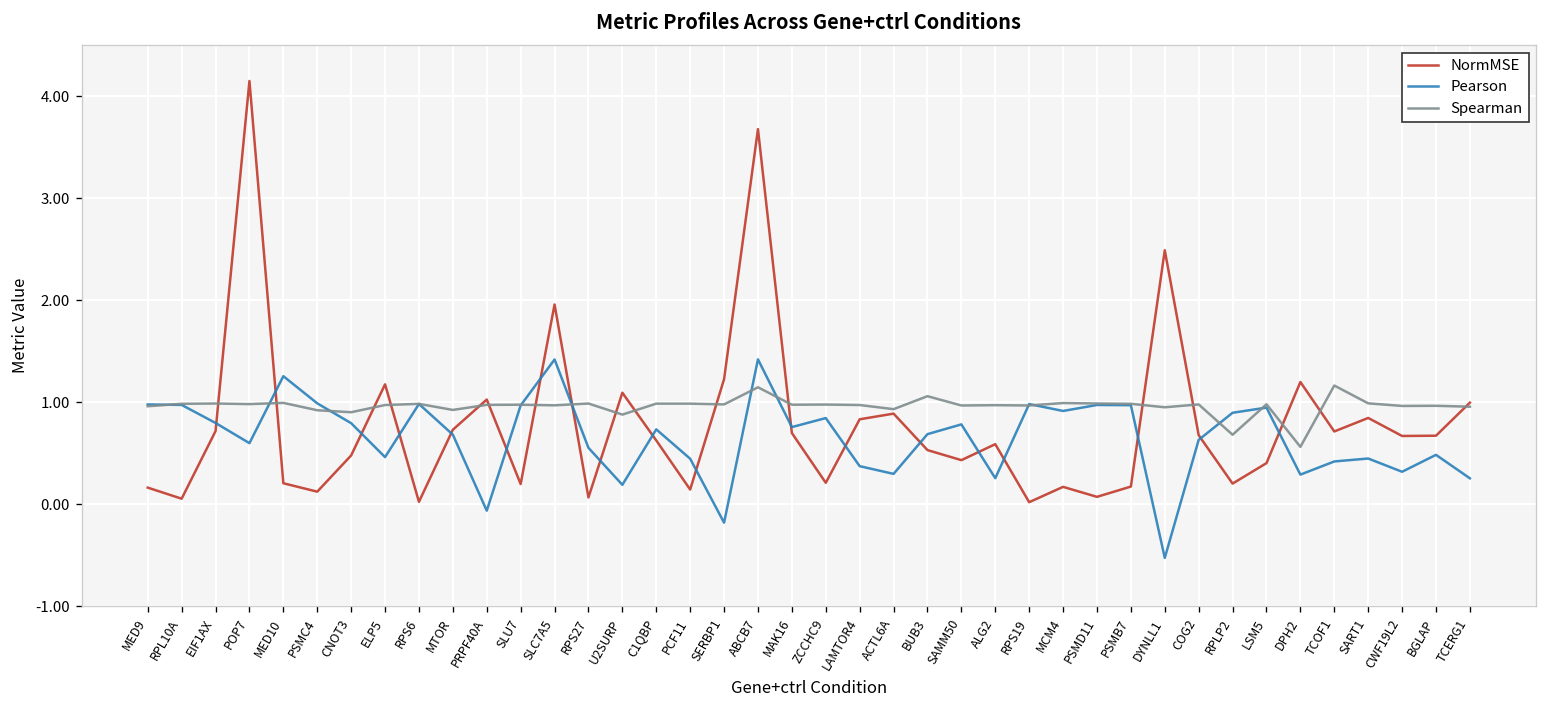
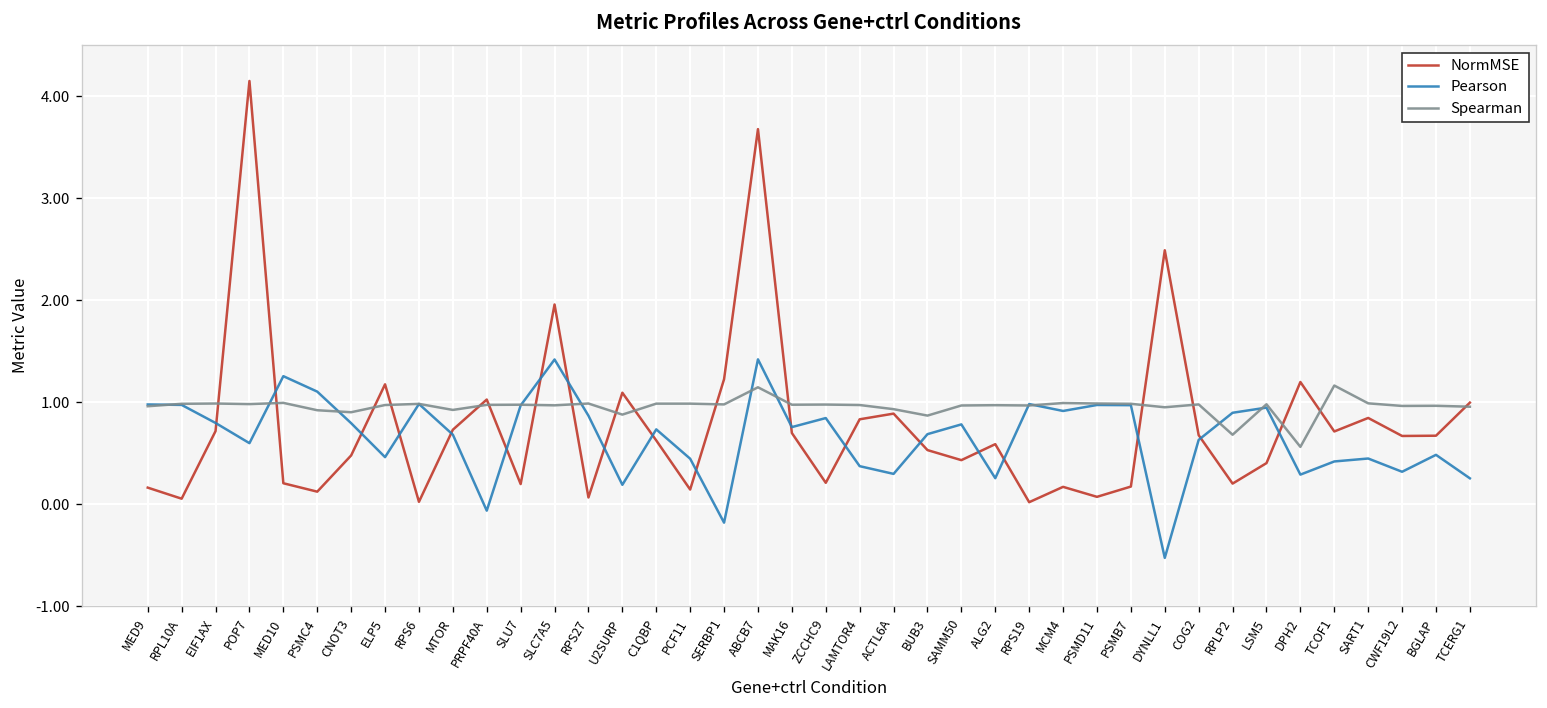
  {
    "NormMSE": {
      "MED9": 0.2,
      "RPL10A": 0.1,
      "EIF1AX": 0.7,
      "POP7": 4.2,
      "MED10": 0.2,
      "PSMC4": 0.1,
      "CNOT3": 0.5,
      "ELP5": 1.2,
      "RPS6": 0.0,
      "MTOR": 0.7,
      "PRPF40A": 1.0,
      "SLU7": 0.2,
      "SLC7A5": 2.0,
      "RPS27": 0.1,
      "U2SURP": 1.1,
      "C1QBP": 0.6,
      "PCF11": 0.1,
      "SERBP1": 1.2,
      "ABCB7": 3.7,
      "MAK16": 0.7,
      "ZCCHC9": 0.2,
      "LAMTOR4": 0.8,
      "ACTL6A": 0.9,
      "BUB3": 0.5,
      "SAMM50": 0.4,
      "ALG2": 0.6,
      "RPS19": 0.0,
      "MCM4": 0.2,
      "PSMD11": 0.1,
      "PSMB7": 0.2,
      "DYNLL1": 2.5,
      "COG2": 0.7,
      "RPLP2": 0.2,
      "LSM5": 0.4,
      "DPH2": 1.2,
      "TCOF1": 0.7,
      "SART1": 0.8,
      "CWF19L2": 0.7,
      "BGLAP": 0.7,
      "TCERG1": 1.0
    },
    "Pearson": {
      "EIF1AX": 0.8,
      "POP7": 0.6,
      "MED10": 1.3,
-     "PSMC4": 1.0,
+     "PSMC4": 1.1,
      "CNOT3": 0.8,
      "ELP5": 0.5,
      "MTOR": 0.7,
      "PRPF40A": -0.1,
      "SLC7A5": 1.4,
-     "RPS27": 0.6,
+     "RPS27": 0.9,
      "U2SURP": 0.2,
      "C1QBP": 0.7,
      "PCF11": 0.4,
      "SERBP1": -0.2,
      "ABCB7": 1.4,
      "MAK16": 0.8,
      "ZCCHC9": 0.8,
      "LAMTOR4": 0.4,
      "ACTL6A": 0.3,
      "BUB3": 0.7,
      "SAMM50": 0.8,
      "ALG2": 0.3,
      "MCM4": 0.9,
      "DYNLL1": -0.5,
      "COG2": 0.6,
      "RPLP2": 0.9,
      "LSM5": 0.9,
      "DPH2": 0.3,
      "TCOF1": 0.4,
      "SART1": 0.4,
      "CWF19L2": 0.3,
      "BGLAP": 0.5,
      "TCERG1": 0.3
    },
    "Spearman": {
      "EIF1AX": 1.0,
      "POP7": 1.0,
      "MED10": 1.0,
      "PSMC4": 0.9,
      "CNOT3": 0.9,
      "ELP5": 1.0,
      "MTOR": 0.9,
      "PRPF40A": 1.0,
      "SLC7A5": 1.0,
      "RPS27": 1.0,
      "U2SURP": 0.9,
      "C1QBP": 1.0,
      "PCF11": 1.0,
      "SERBP1": 1.0,
      "ABCB7": 1.1,
      "MAK16": 1.0,
      "ZCCHC9": 1.0,
      "LAMTOR4": 1.0,
      "ACTL6A": 0.9,
-     "BUB3": 1.1,
+     "BUB3": 0.9,
      "SAMM50": 1.0,
      "ALG2": 1.0,
      "MCM4": 1.0,
      "DYNLL1": 1.0,
      "COG2": 1.0,
      "RPLP2": 0.7,
      "LSM5": 1.0,
      "DPH2": 0.6,
      "TCOF1": 1.2,
      "SART1": 1.0,
      "CWF19L2": 1.0,
      "BGLAP": 1.0,
      "TCERG1": 1.0
    }
  }
